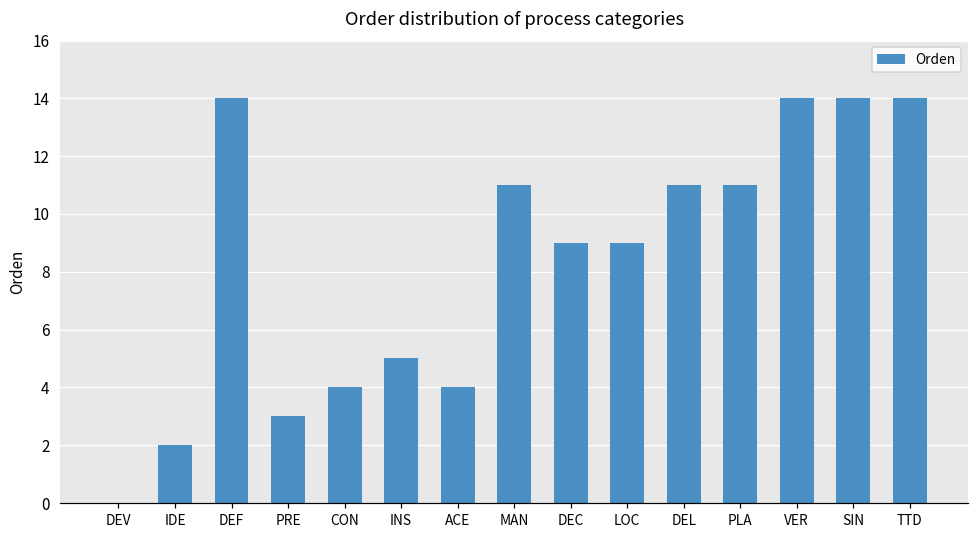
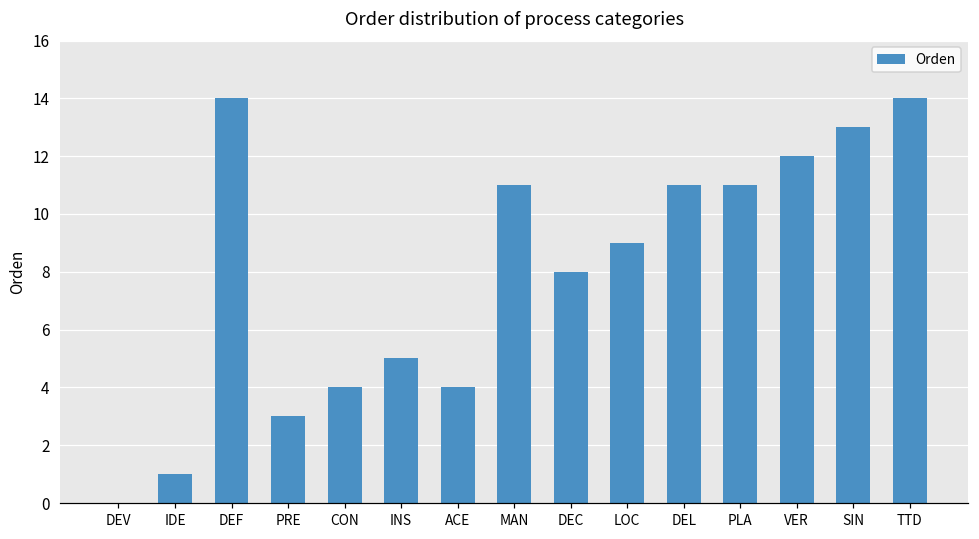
  {
    "DEV": 0,
-   "IDE": 2,
+   "IDE": 1,
    "DEF": 14,
    "PRE": 3,
    "CON": 4,
    "INS": 5,
    "ACE": 4,
    "MAN": 11,
-   "DEC": 9,
+   "DEC": 8,
    "LOC": 9,
    "DEL": 11,
    "PLA": 11,
-   "VER": 14,
-   "SIN": 14,
+   "VER": 12,
+   "SIN": 13,
    "TTD": 14
  }
